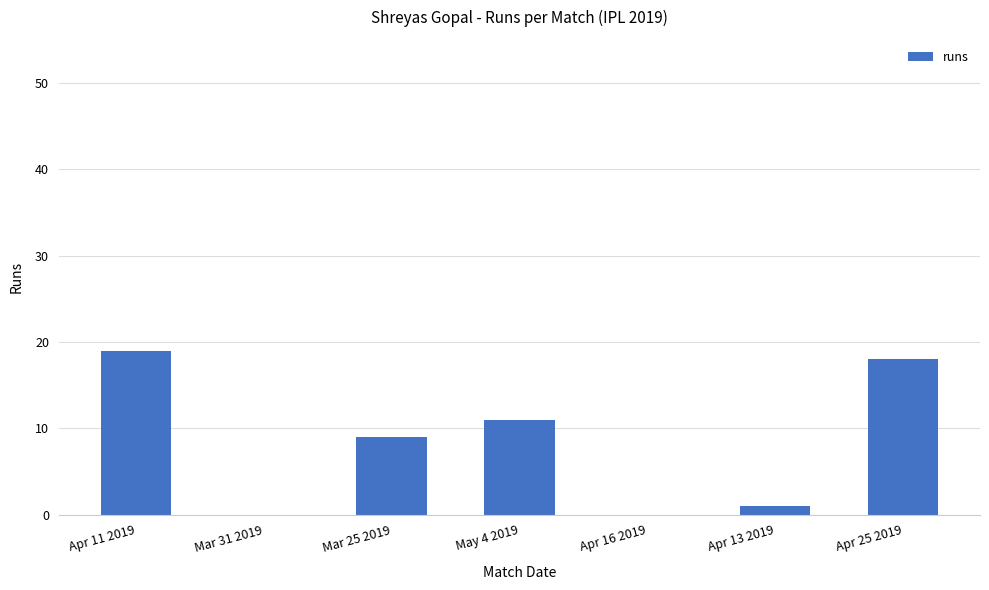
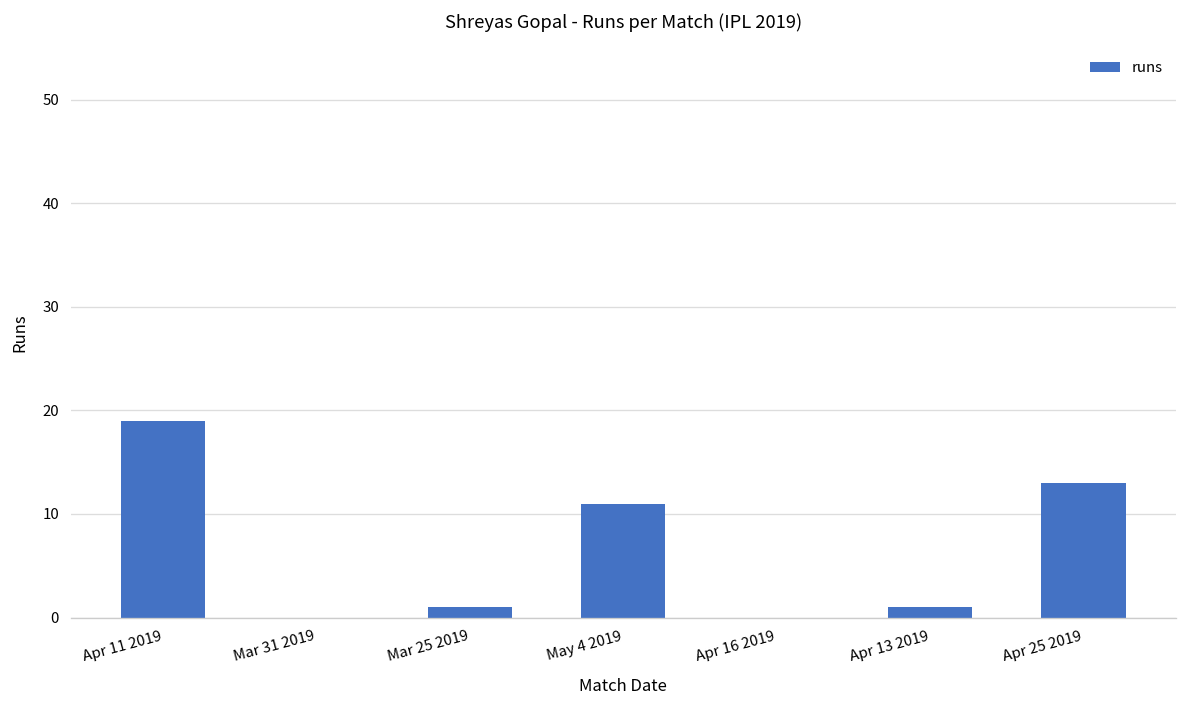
  {
    "Apr 11 2019": 19,
    "Mar 31 2019": 0,
-   "Mar 25 2019": 9,
+   "Mar 25 2019": 1,
    "May 4 2019": 11,
    "Apr 16 2019": 0,
    "Apr 13 2019": 1,
-   "Apr 25 2019": 18
+   "Apr 25 2019": 13
  }
